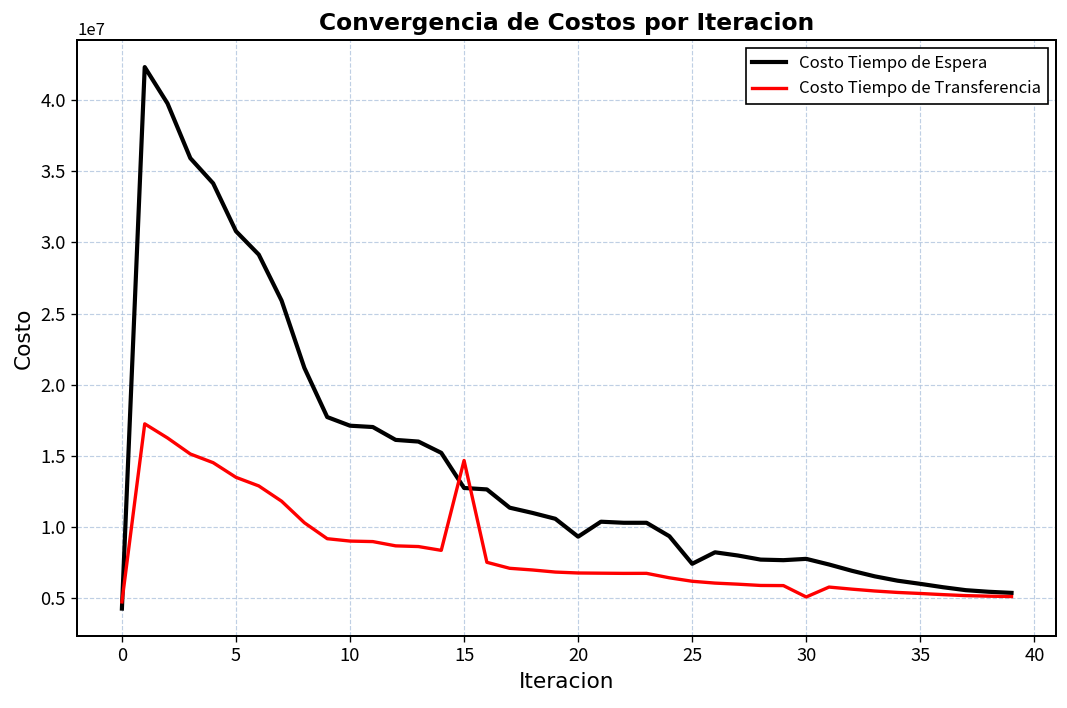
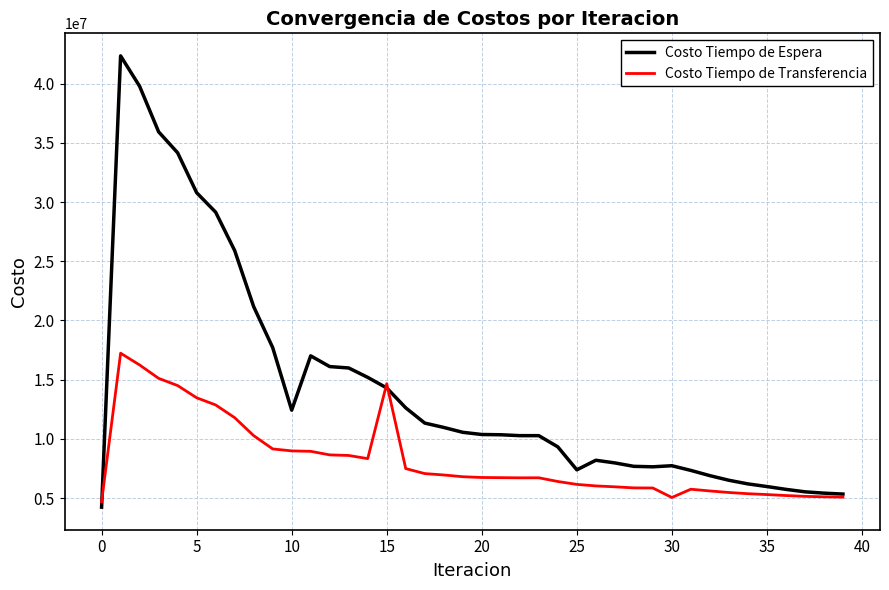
  {
    "Costo Tiempo de Espera": {
      "0": 4200000,
      "5": 30800000,
-     "10": 17100000,
-     "15": 12700000,
-     "20": 9300000,
+     "10": 12400000,
+     "15": 14300000,
+     "20": 10400000,
      "25": 7400000,
      "30": 7700000,
      "35": 6000000
    },
    "Costo Tiempo de Transferencia": {
      "0": 4700000,
      "5": 13500000,
      "10": 9000000,
      "15": 14700000,
      "20": 6700000,
      "25": 6200000,
      "30": 5100000,
      "35": 5300000
    }
  }
